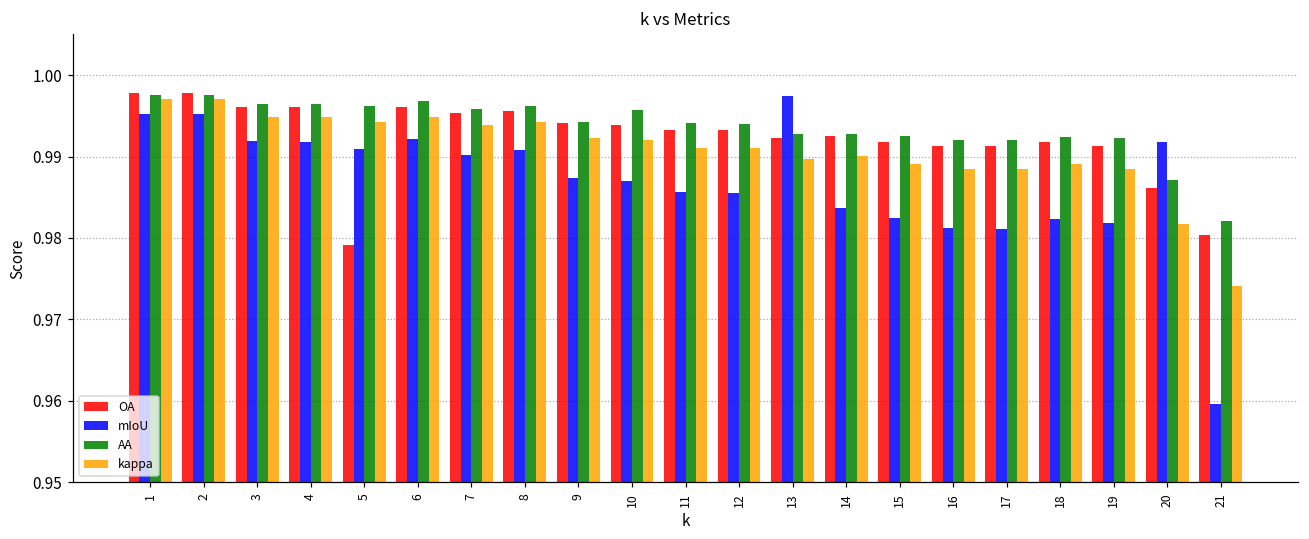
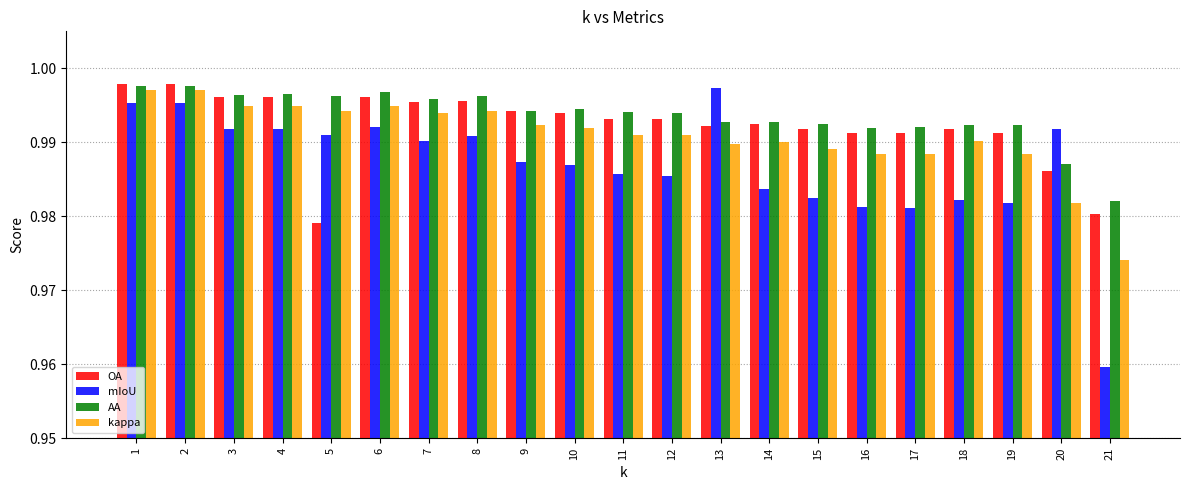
  {
    "OA": {
      "1": 0.998,
      "2": 0.998,
      "3": 0.996,
      "4": 0.996,
      "5": 0.979,
      "6": 0.996,
      "7": 0.995,
      "8": 0.996,
      "9": 0.994,
      "10": 0.994,
      "11": 0.993,
      "12": 0.993,
      "13": 0.992,
      "14": 0.992,
      "15": 0.992,
      "16": 0.991,
      "17": 0.991,
      "18": 0.992,
      "19": 0.991,
      "20": 0.986,
      "21": 0.980
    },
    "mIoU": {
      "1": 0.995,
      "2": 0.995,
      "3": 0.992,
      "4": 0.992,
      "5": 0.991,
      "6": 0.992,
      "7": 0.990,
      "8": 0.991,
      "9": 0.987,
      "10": 0.987,
      "11": 0.986,
      "12": 0.986,
      "13": 0.997,
      "14": 0.984,
      "15": 0.982,
      "16": 0.981,
      "17": 0.981,
      "18": 0.982,
      "19": 0.982,
      "20": 0.992,
      "21": 0.960
    },
    "AA": {
      "1": 0.998,
      "2": 0.998,
      "3": 0.996,
      "4": 0.996,
      "5": 0.996,
      "6": 0.997,
      "7": 0.996,
      "8": 0.996,
      "9": 0.994,
-     "10": 0.996,
+     "10": 0.994,
      "11": 0.994,
      "12": 0.994,
      "13": 0.993,
      "14": 0.993,
      "15": 0.993,
      "16": 0.992,
      "17": 0.992,
      "18": 0.992,
      "19": 0.992,
      "20": 0.987,
      "21": 0.982
    },
    "kappa": {
      "1": 0.997,
      "2": 0.997,
      "3": 0.995,
      "4": 0.995,
      "5": 0.994,
      "6": 0.995,
      "7": 0.994,
      "8": 0.994,
      "9": 0.992,
      "10": 0.992,
      "11": 0.991,
      "12": 0.991,
      "13": 0.990,
      "14": 0.990,
      "15": 0.989,
      "16": 0.988,
      "17": 0.988,
-     "18": 0.989,
+     "18": 0.990,
      "19": 0.988,
      "20": 0.982,
      "21": 0.974
    }
  }
